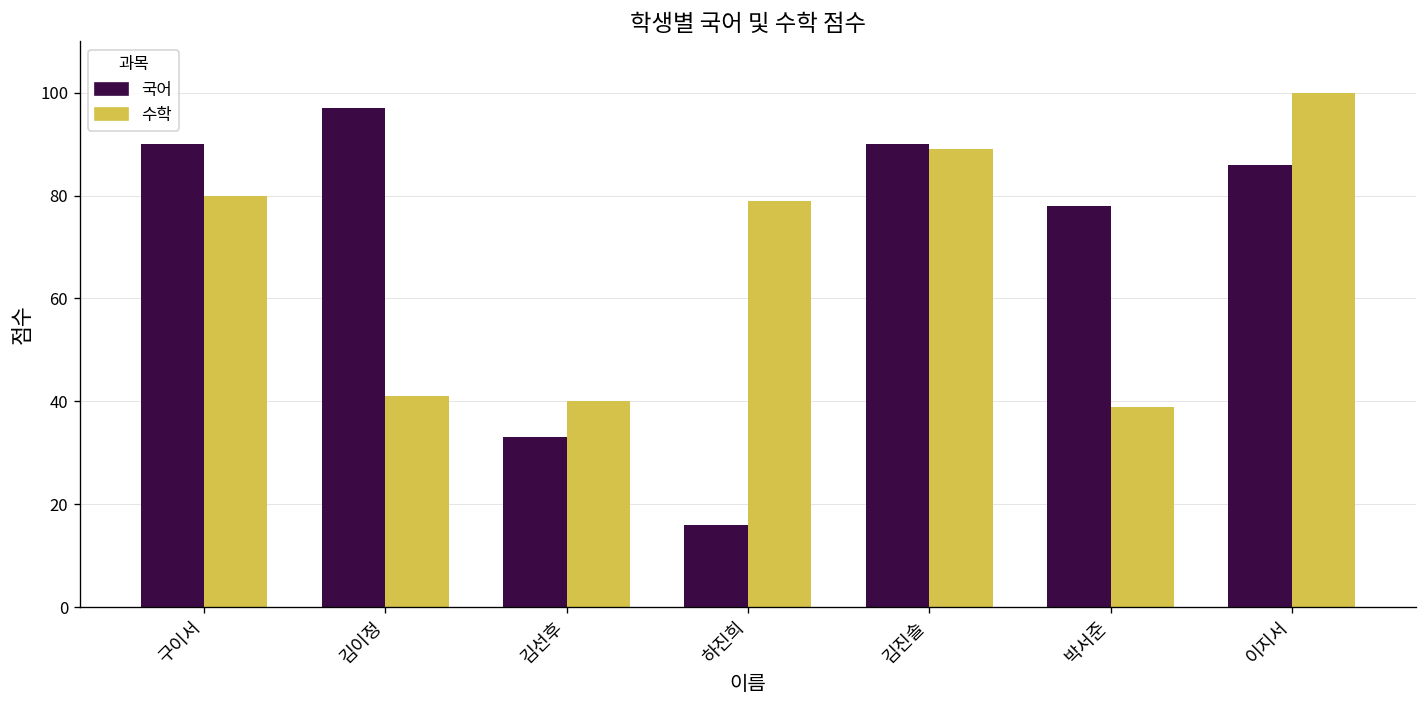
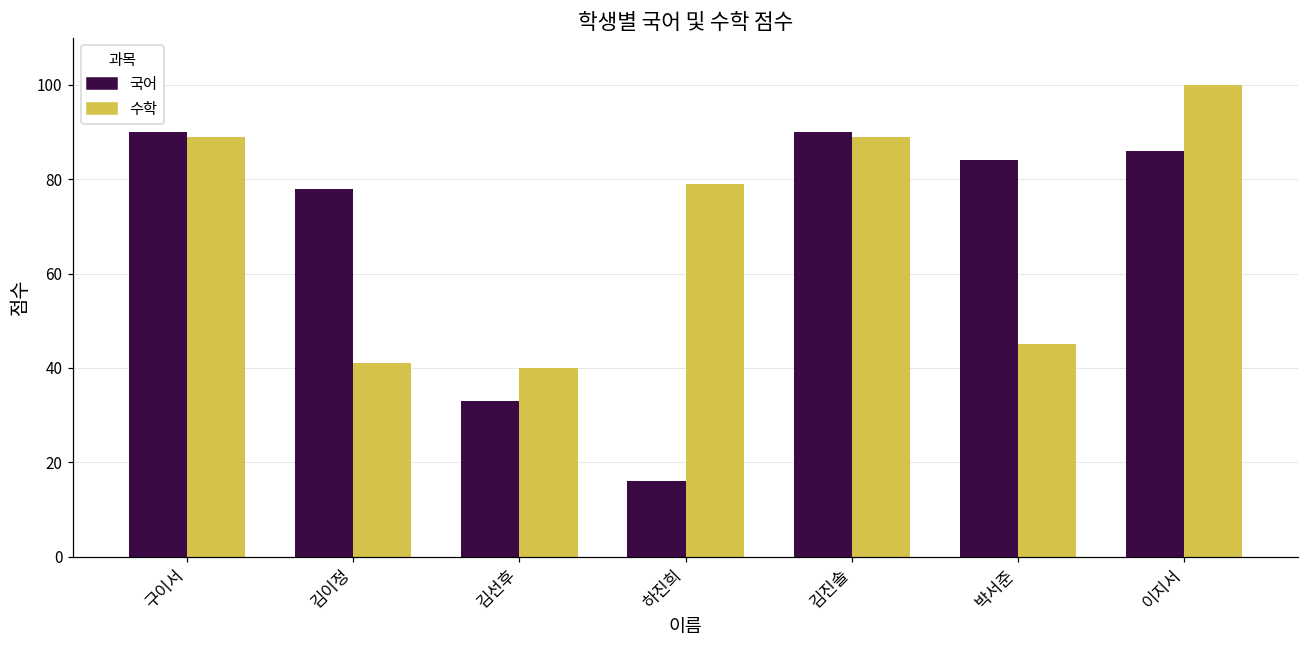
  {
    "국어": {
      "구이서": 90,
-     "김이정": 97,
+     "김이정": 78,
      "김선후": 33,
      "하진희": 16,
      "김진솔": 90,
-     "박서준": 78,
+     "박서준": 84,
      "이지서": 86
    },
    "수학": {
-     "구이서": 80,
+     "구이서": 89,
      "김이정": 41,
      "김선후": 40,
      "하진희": 79,
      "김진솔": 89,
-     "박서준": 39,
+     "박서준": 45,
      "이지서": 100
    }
  }
